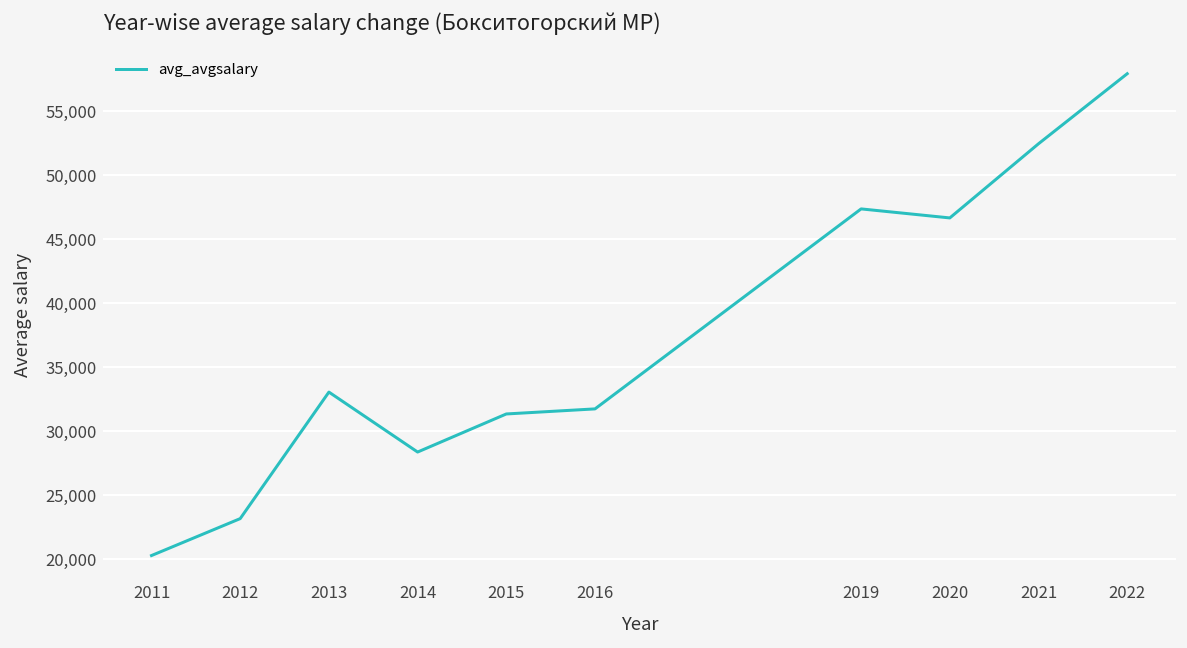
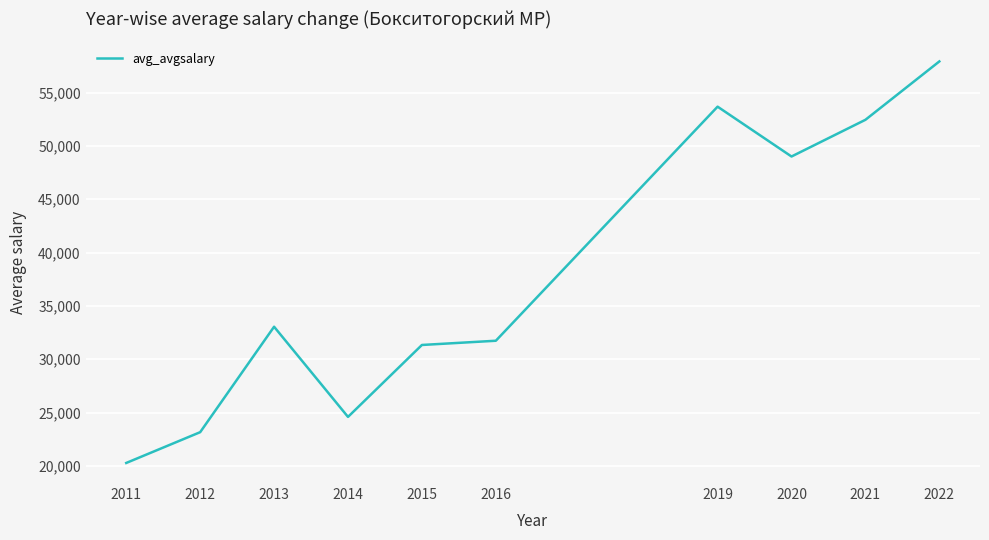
  {
    "2011": "20,300",
    "2012": "23,200",
    "2013": "33,000",
-   "2014": "28,400",
+   "2014": "24,600",
    "2015": "31,300",
    "2016": "31,700",
-   "2019": "47,400",
-   "2020": "46,700",
+   "2019": "53,700",
+   "2020": "49,000",
    "2021": "52,500",
    "2022": "57,900"
  }
